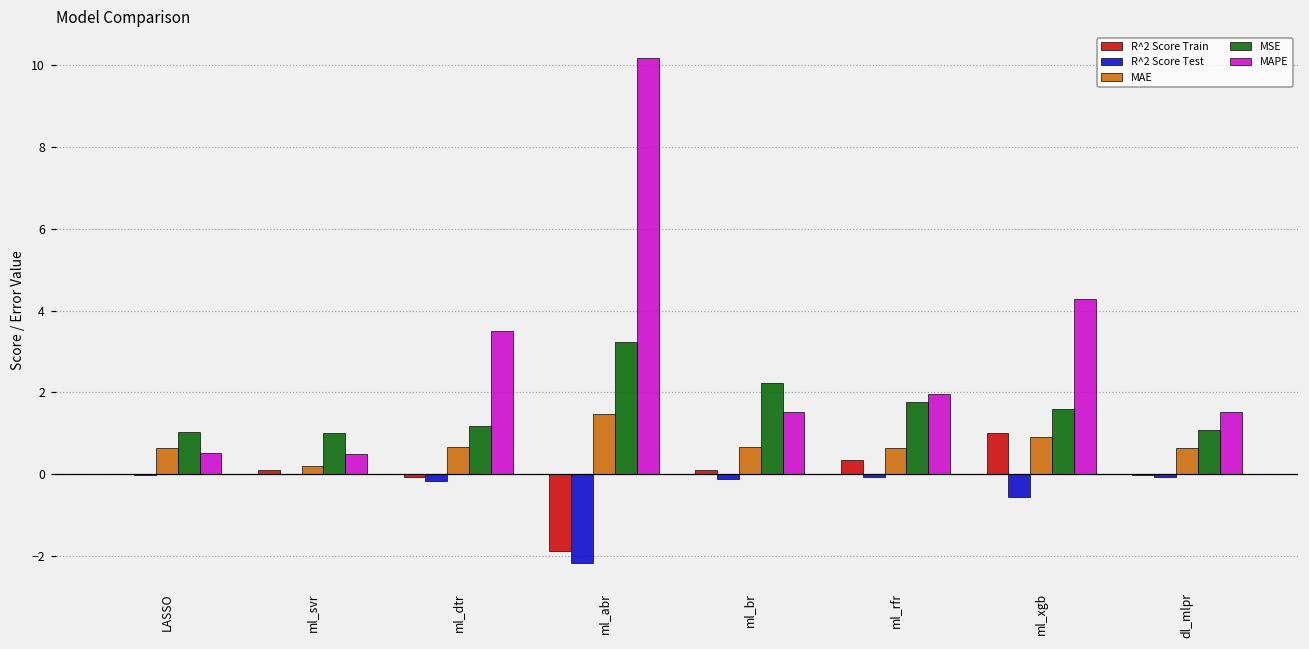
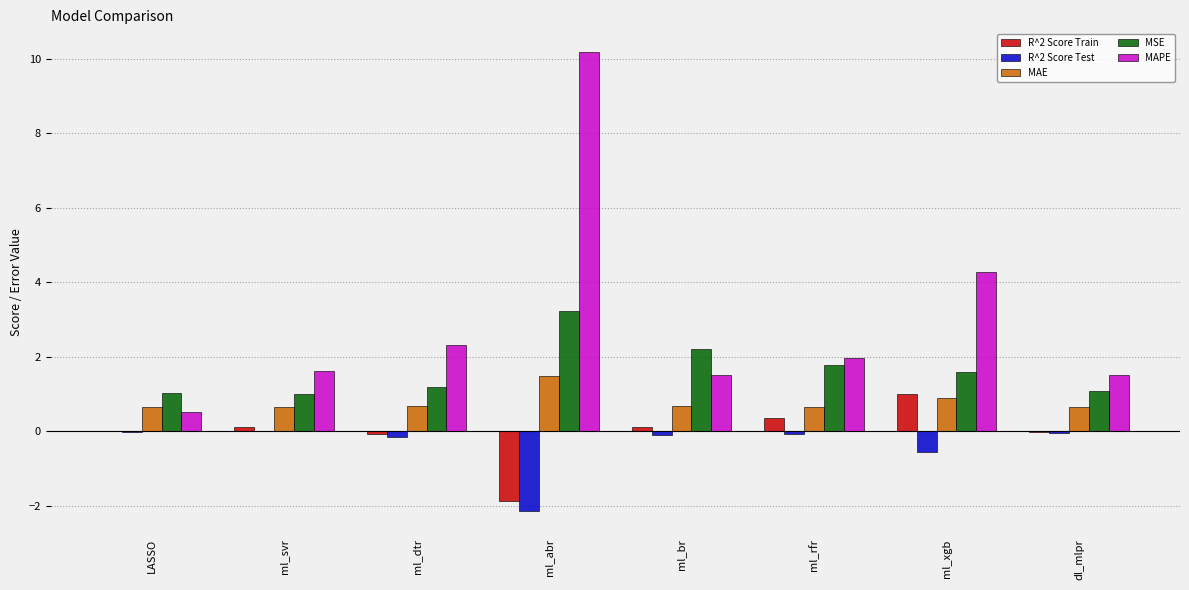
  {
    "R^2 Score Train": {
      "LASSO": 0.0,
      "ml_svr": 0.1,
      "ml_dtr": -0.1,
      "ml_abr": -1.9,
      "ml_br": 0.1,
      "ml_rfr": 0.3,
      "ml_xgb": 1.0
    },
    "R^2 Score Test": {
      "ml_dtr": -0.2,
      "ml_abr": -2.2,
      "ml_br": -0.1,
      "ml_rfr": -0.1,
      "ml_xgb": -0.5
    },
    "MAE": {
      "LASSO": 0.7,
-     "ml_svr": 0.2,
+     "ml_svr": 0.6,
      "ml_dtr": 0.7,
      "ml_abr": 1.5,
      "ml_br": 0.7,
      "ml_rfr": 0.7,
      "ml_xgb": 0.9,
      "dl_mlpr": 0.7
    },
    "MSE": {
      "LASSO": 1.0,
      "ml_svr": 1.0,
      "ml_dtr": 1.2,
      "ml_abr": 3.2,
      "ml_br": 2.2,
      "ml_rfr": 1.8,
      "ml_xgb": 1.6,
      "dl_mlpr": 1.1
    },
    "MAPE": {
      "LASSO": 0.5,
-     "ml_svr": 0.5,
-     "ml_dtr": 3.5,
+     "ml_svr": 1.6,
+     "ml_dtr": 2.3,
      "ml_abr": 10.2,
      "ml_br": 1.5,
      "ml_rfr": 2.0,
      "ml_xgb": 4.3,
      "dl_mlpr": 1.5
    }
  }
